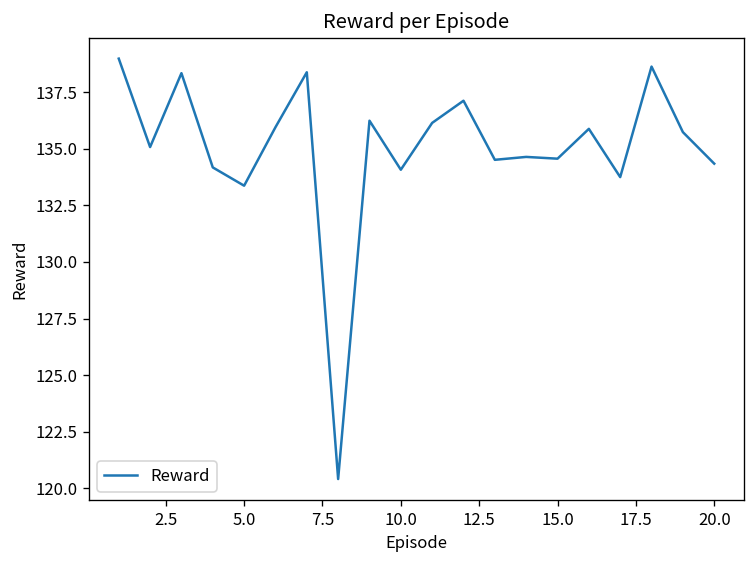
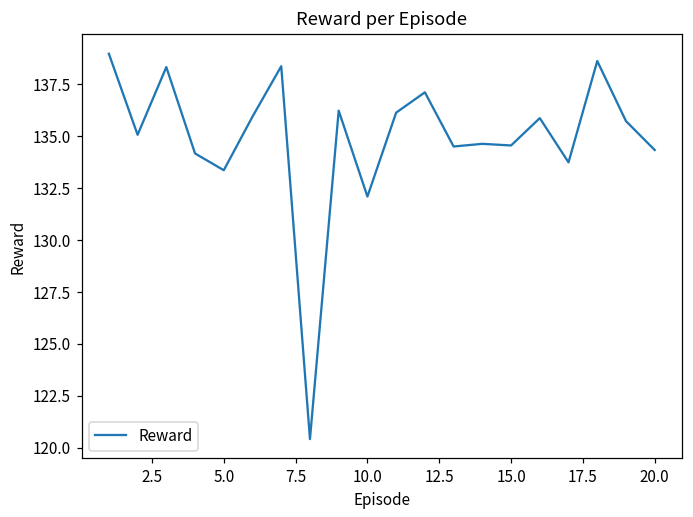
  {
    "5.0": 133.4,
-   "10.0": 134.1,
+   "10.0": 132.1,
    "15.0": 134.6,
    "20.0": 134.3
  }
